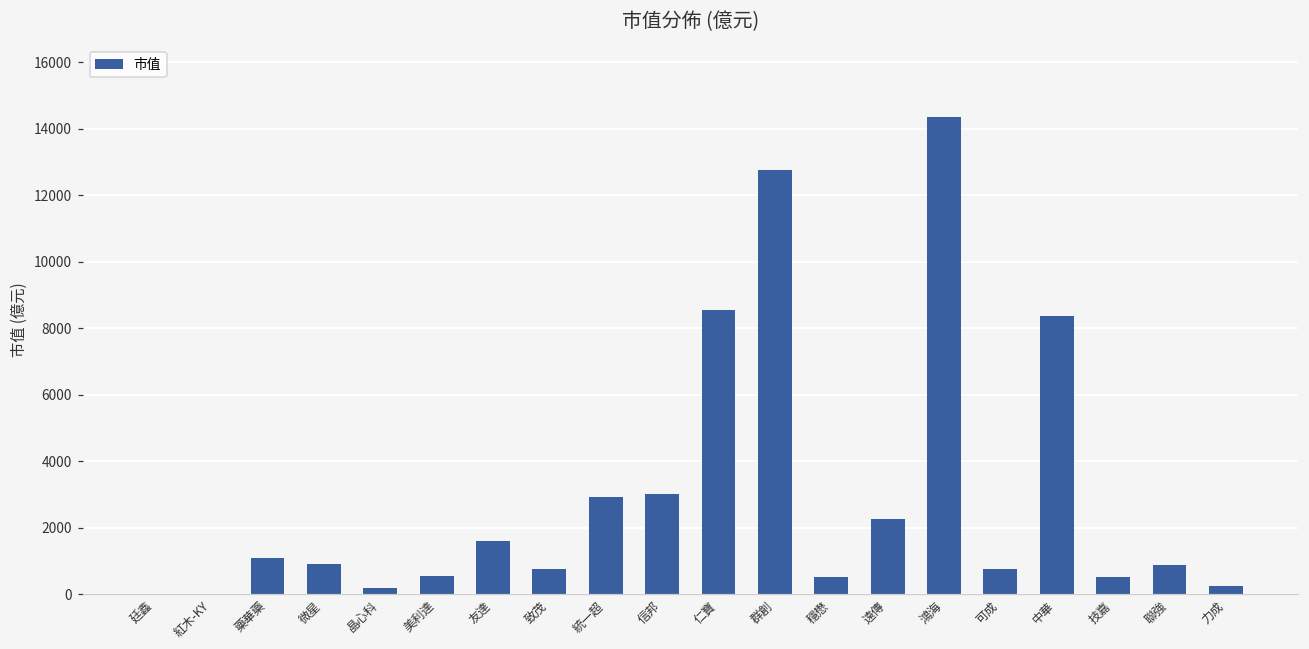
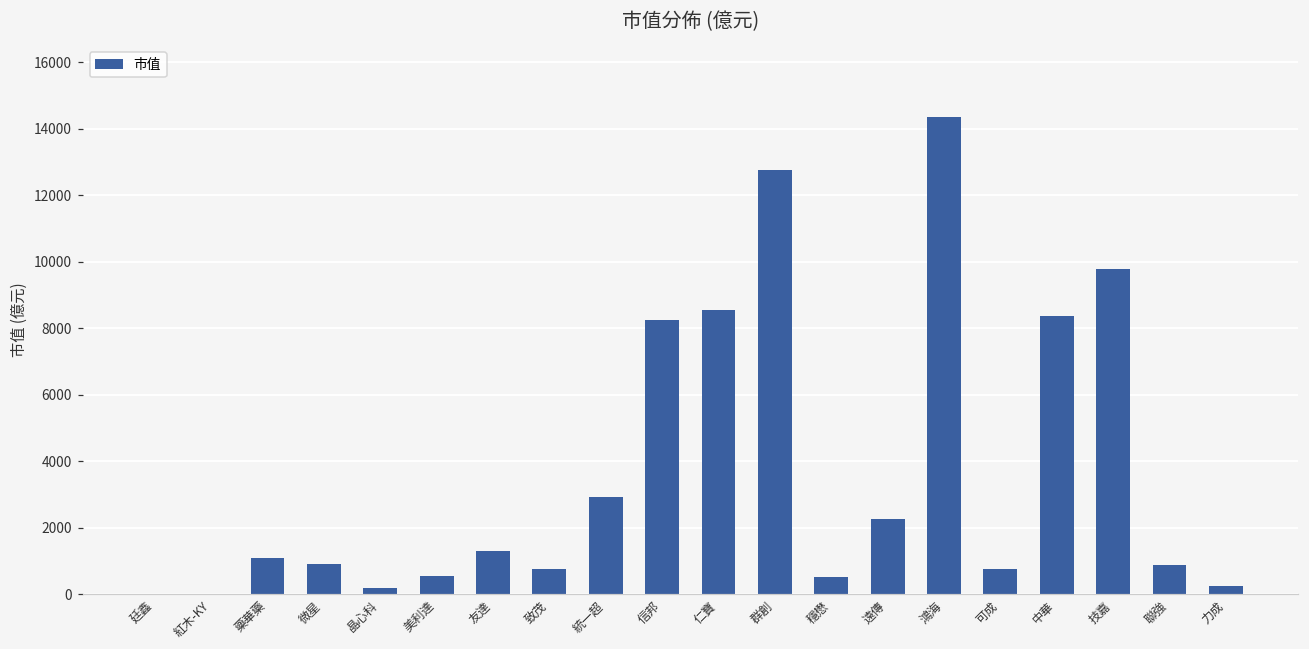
  {
    "藥華藥": 1100,
    "微星": 900,
    "晶心科": 200,
    "美利達": 500,
-   "友達": 1600,
+   "友達": 1300,
    "致茂": 800,
    "統一超": 2900,
-   "信邦": 3000,
+   "信邦": 8200,
    "仁寶": 8500,
    "群創": 12800,
    "穩懋": 500,
    "遠傳": 2300,
    "鴻海": 14300,
    "可成": 700,
    "中華": 8400,
-   "技嘉": 500,
+   "技嘉": 9800,
    "聯強": 900,
    "力成": 300
  }
